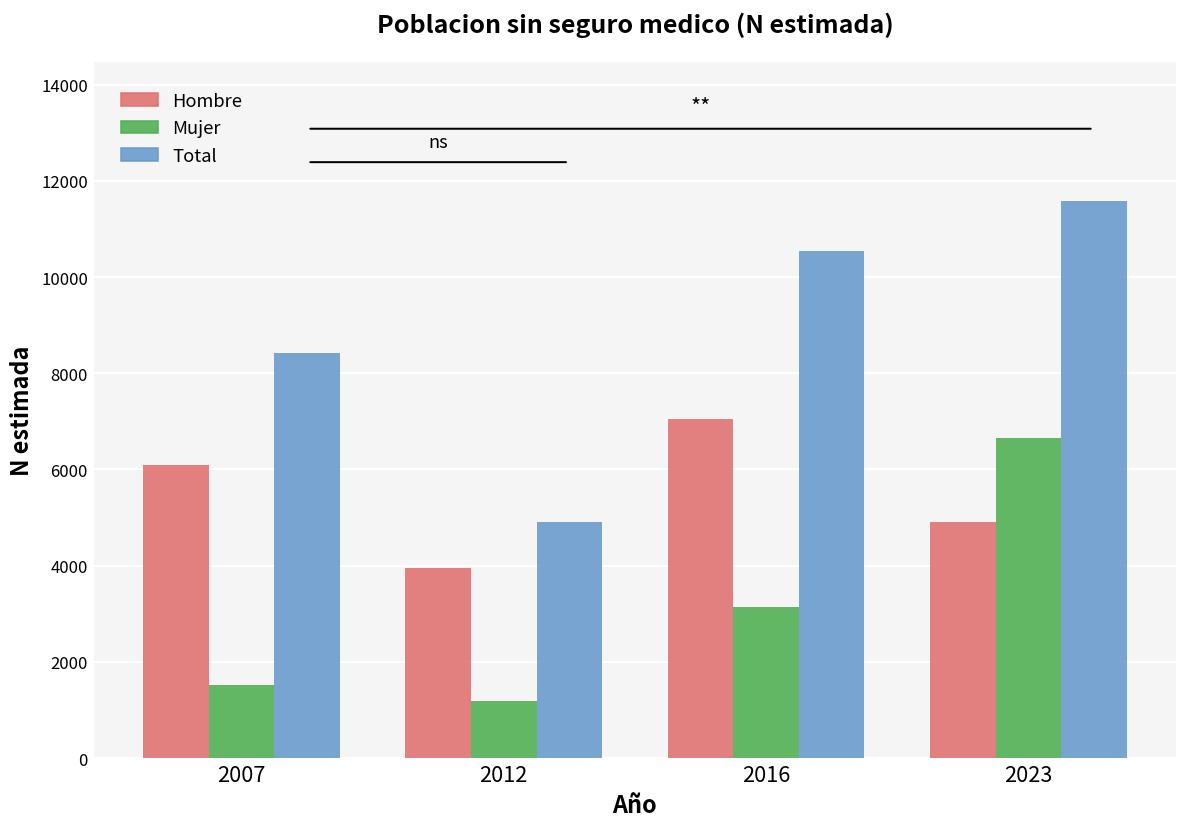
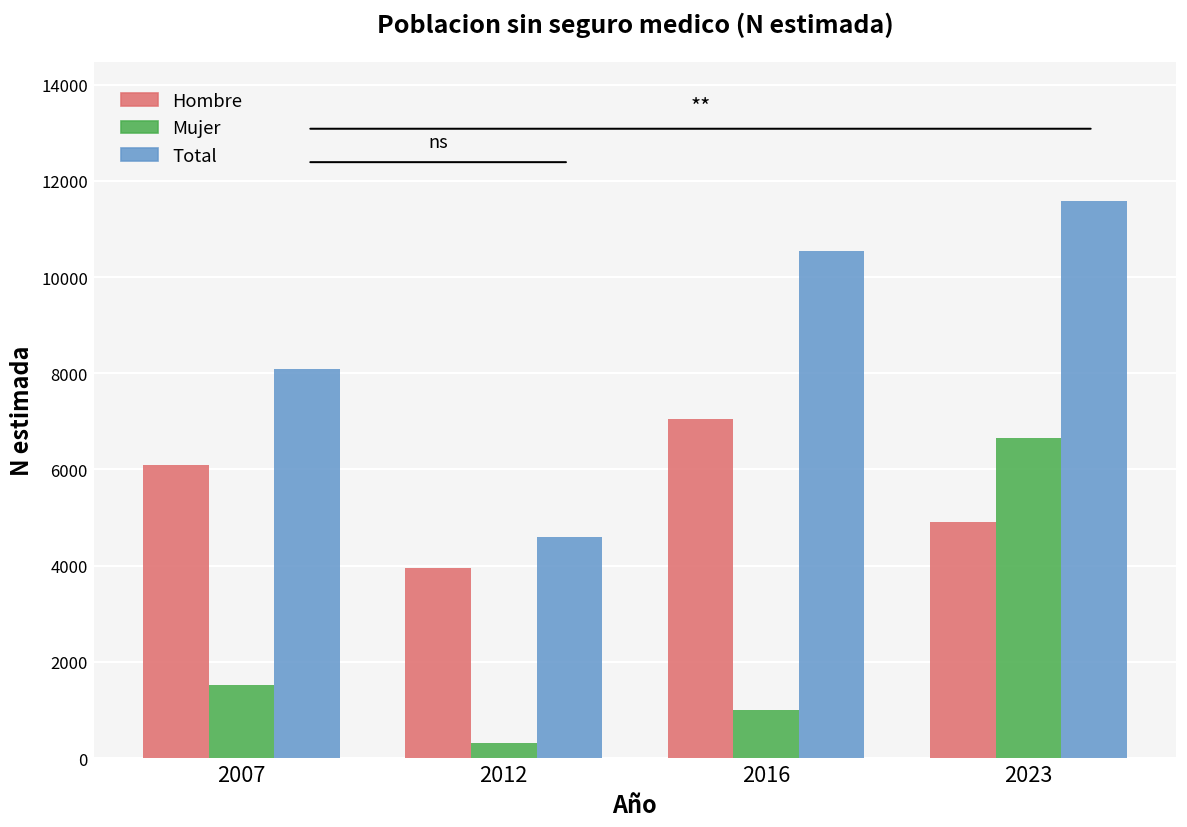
  {
    "Hombre": {
      "2007": 6100,
      "2012": 4000,
      "2016": 7100,
      "2023": 4900
    },
    "Mujer": {
      "2007": 1500,
-     "2012": 1200,
-     "2016": 3100,
+     "2012": 300,
+     "2016": 1000,
      "2023": 6700
    },
    "Total": {
-     "2007": 8400,
-     "2012": 4900,
+     "2007": 8100,
+     "2012": 4600,
      "2016": 10500,
      "2023": 11600
    }
  }
